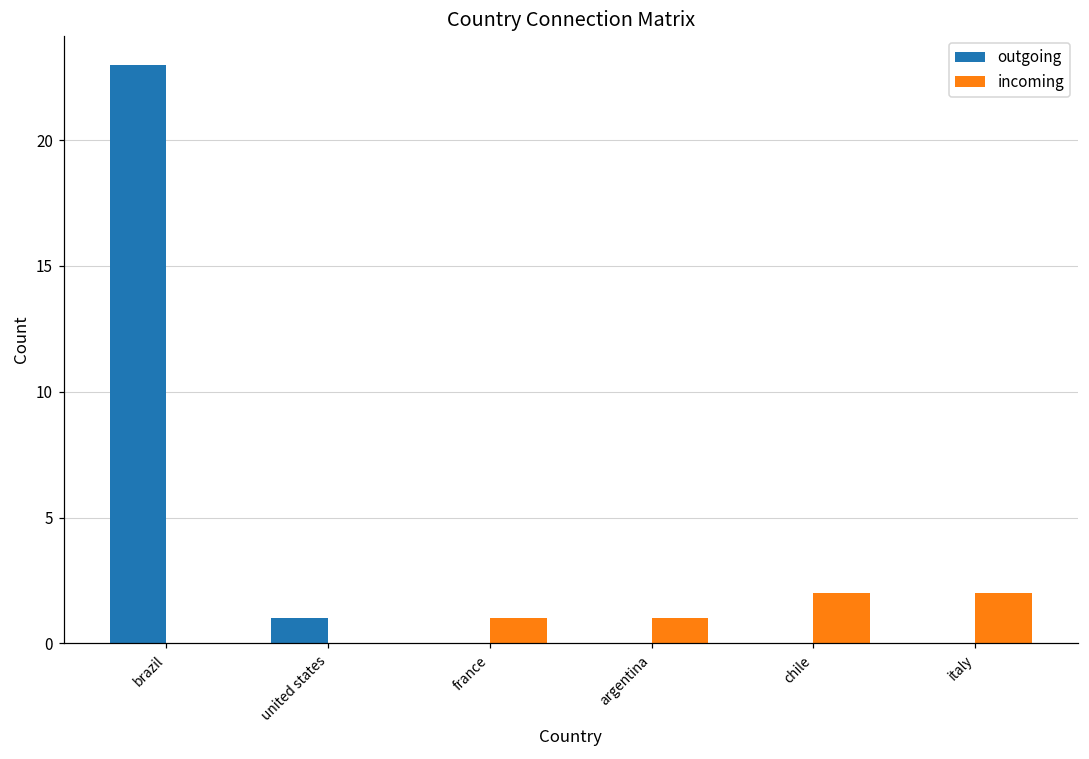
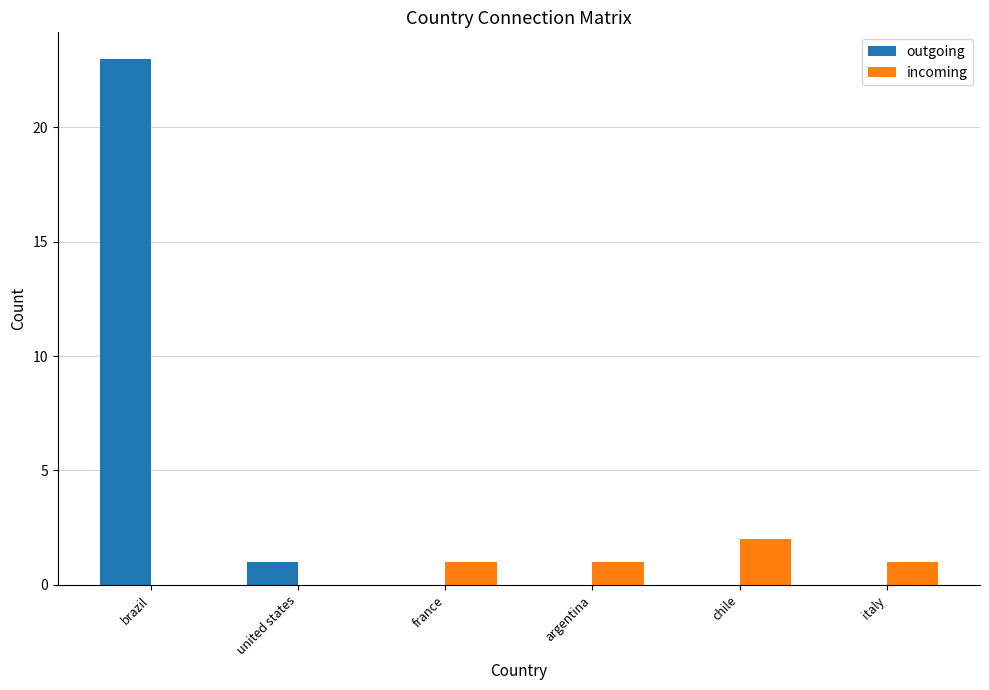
  {
    "outgoing": {
      "brazil": 23,
      "united states": 1,
      "france": 0,
      "argentina": 0,
      "chile": 0,
      "italy": 0
    },
    "incoming": {
      "brazil": 0,
      "united states": 0,
      "france": 1,
      "argentina": 1,
      "chile": 2,
-     "italy": 2
+     "italy": 1
    }
  }
